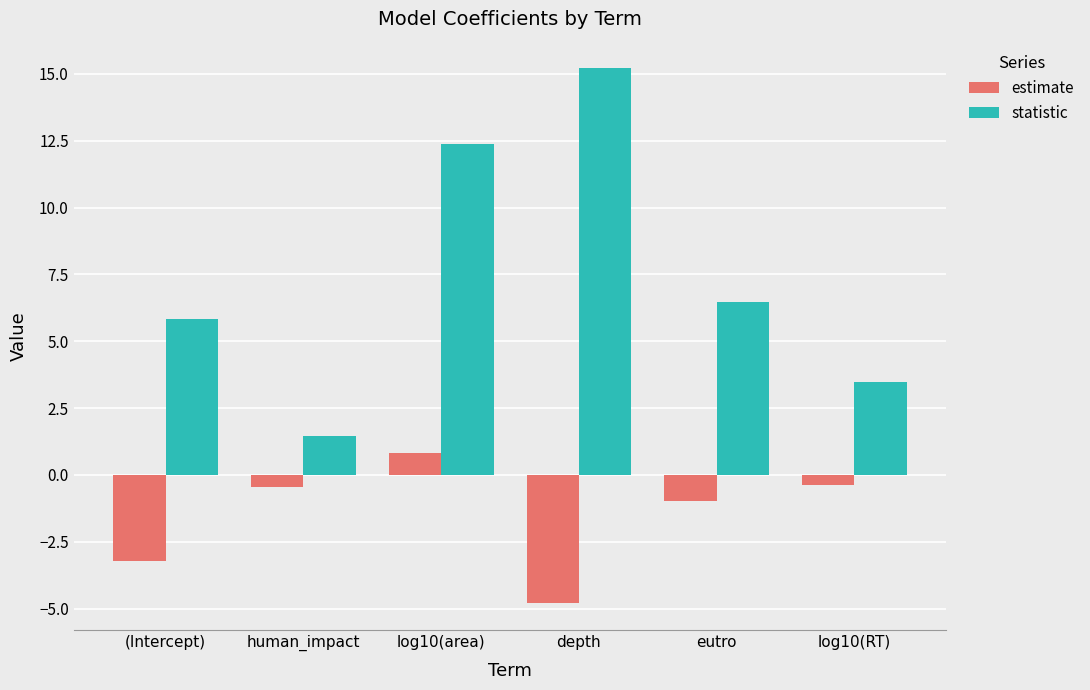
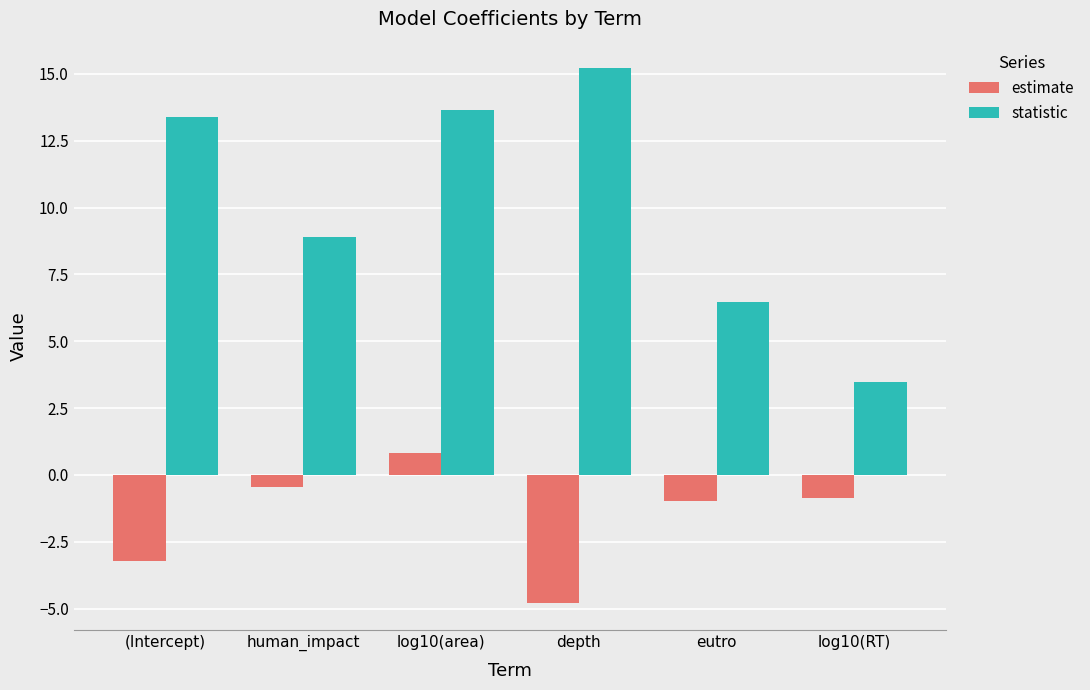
  {
    "estimate": {
      "(Intercept)": -3.2,
      "human_impact": -0.4,
      "log10(area)": 0.8,
      "depth": -4.8,
      "eutro": -1.0,
-     "log10(RT)": -0.4
+     "log10(RT)": -0.9
    },
    "statistic": {
-     "(Intercept)": 5.8,
-     "human_impact": 1.5,
-     "log10(area)": 12.4,
+     "(Intercept)": 13.4,
+     "human_impact": 8.9,
+     "log10(area)": 13.6,
      "depth": 15.2,
      "eutro": 6.4,
      "log10(RT)": 3.5
    }
  }
